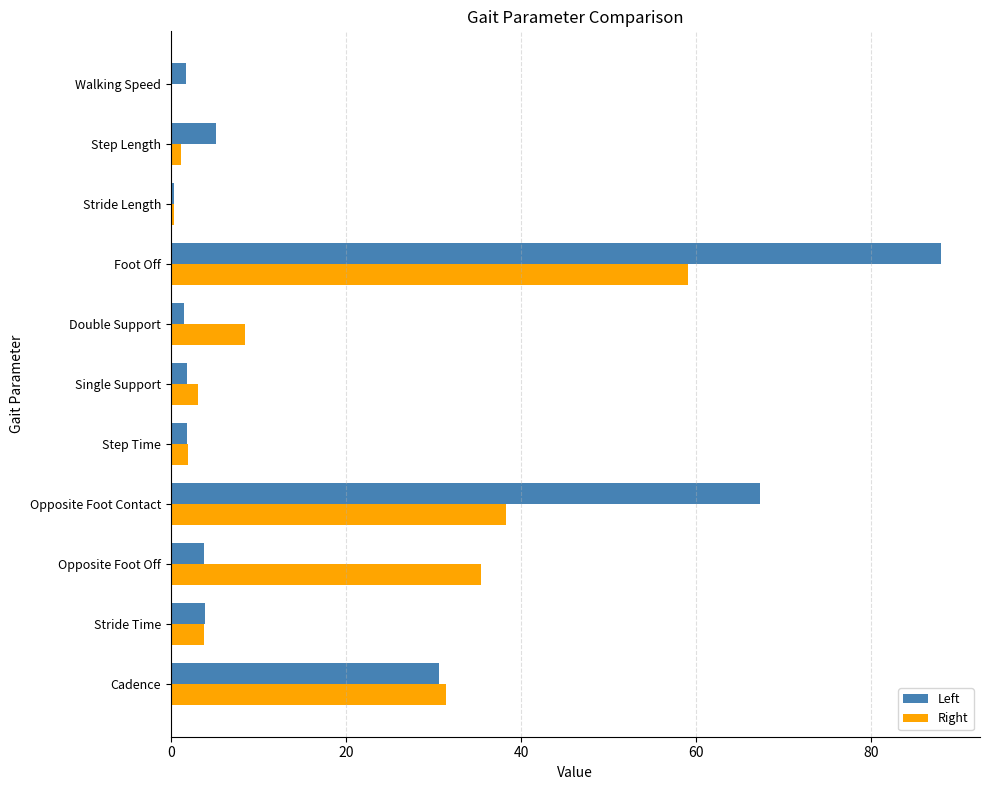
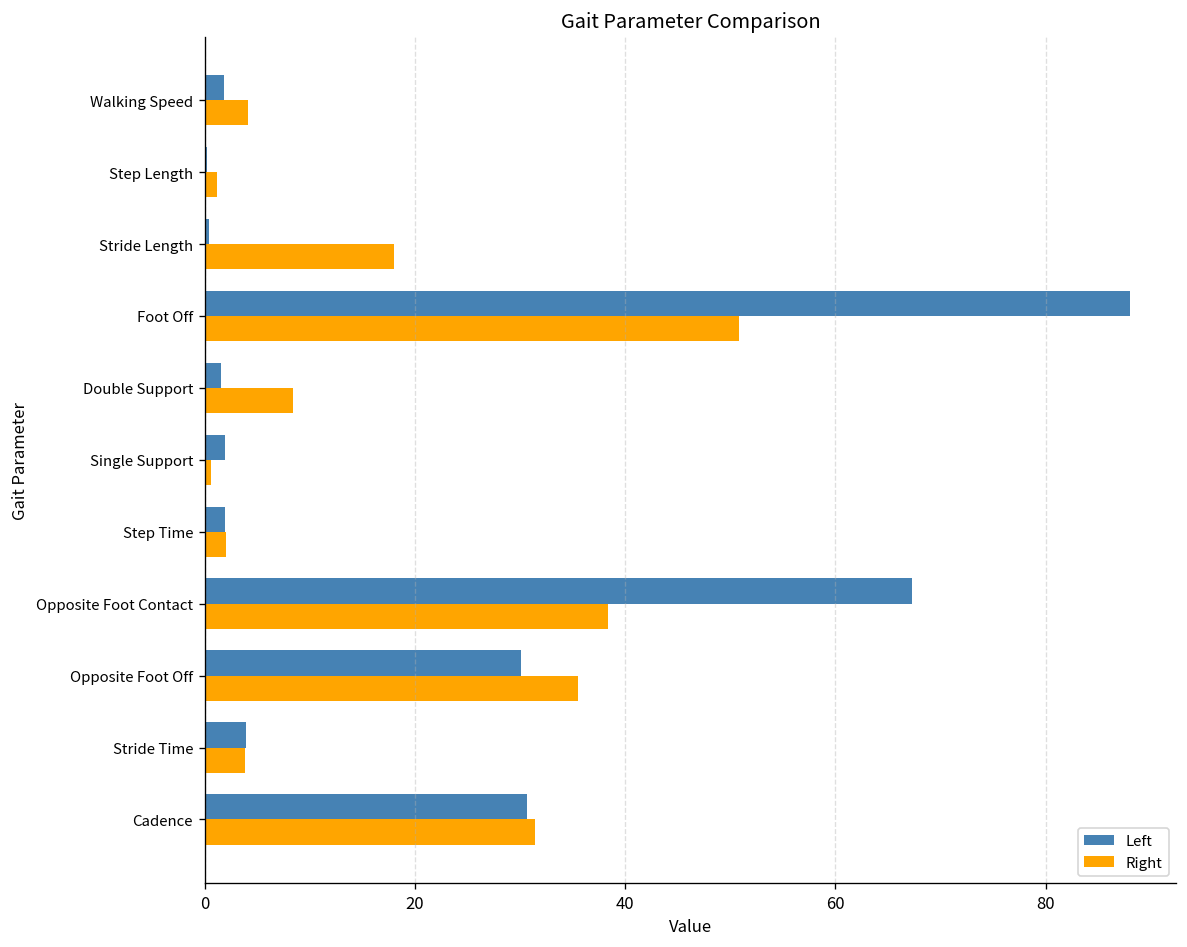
  {
    "Left": {
      "Walking Speed": 2,
-     "Step Length": 5,
+     "Step Length": 0,
      "Stride Length": 0,
      "Foot Off": 88,
      "Double Support": 2,
      "Single Support": 2,
      "Step Time": 2,
      "Opposite Foot Contact": 67,
-     "Opposite Foot Off": 4,
+     "Opposite Foot Off": 30,
      "Stride Time": 4,
      "Cadence": 31
    },
    "Right": {
-     "Walking Speed": 0,
+     "Walking Speed": 4,
      "Step Length": 1,
-     "Stride Length": 0,
-     "Foot Off": 59,
+     "Stride Length": 18,
+     "Foot Off": 51,
      "Double Support": 8,
-     "Single Support": 3,
+     "Single Support": 1,
      "Step Time": 2,
      "Opposite Foot Contact": 38,
      "Opposite Foot Off": 35,
      "Stride Time": 4,
      "Cadence": 31
    }
  }
